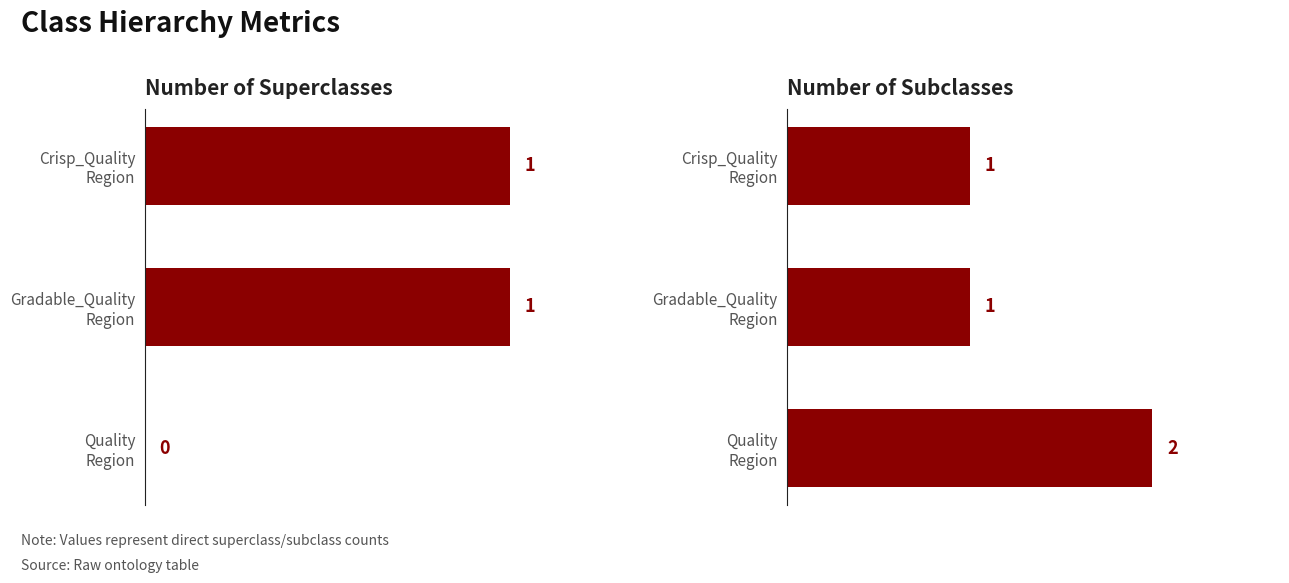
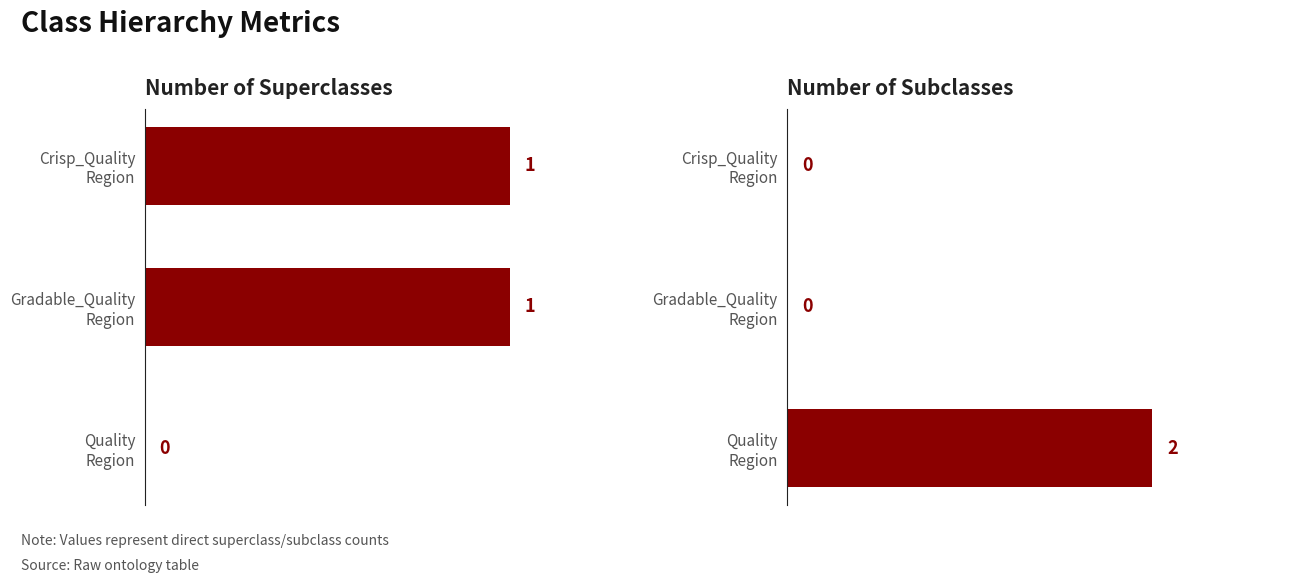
  {
    "Number of Superclasses": {
      "Crisp_Quality Region": 1,
      "Gradable_Quality Region": 1,
      "Quality Region": 0
    },
    "Number of Subclasses": {
-     "Crisp_Quality Region": 1,
-     "Gradable_Quality Region": 1,
+     "Crisp_Quality Region": 0,
+     "Gradable_Quality Region": 0,
      "Quality Region": 2
    }
  }
